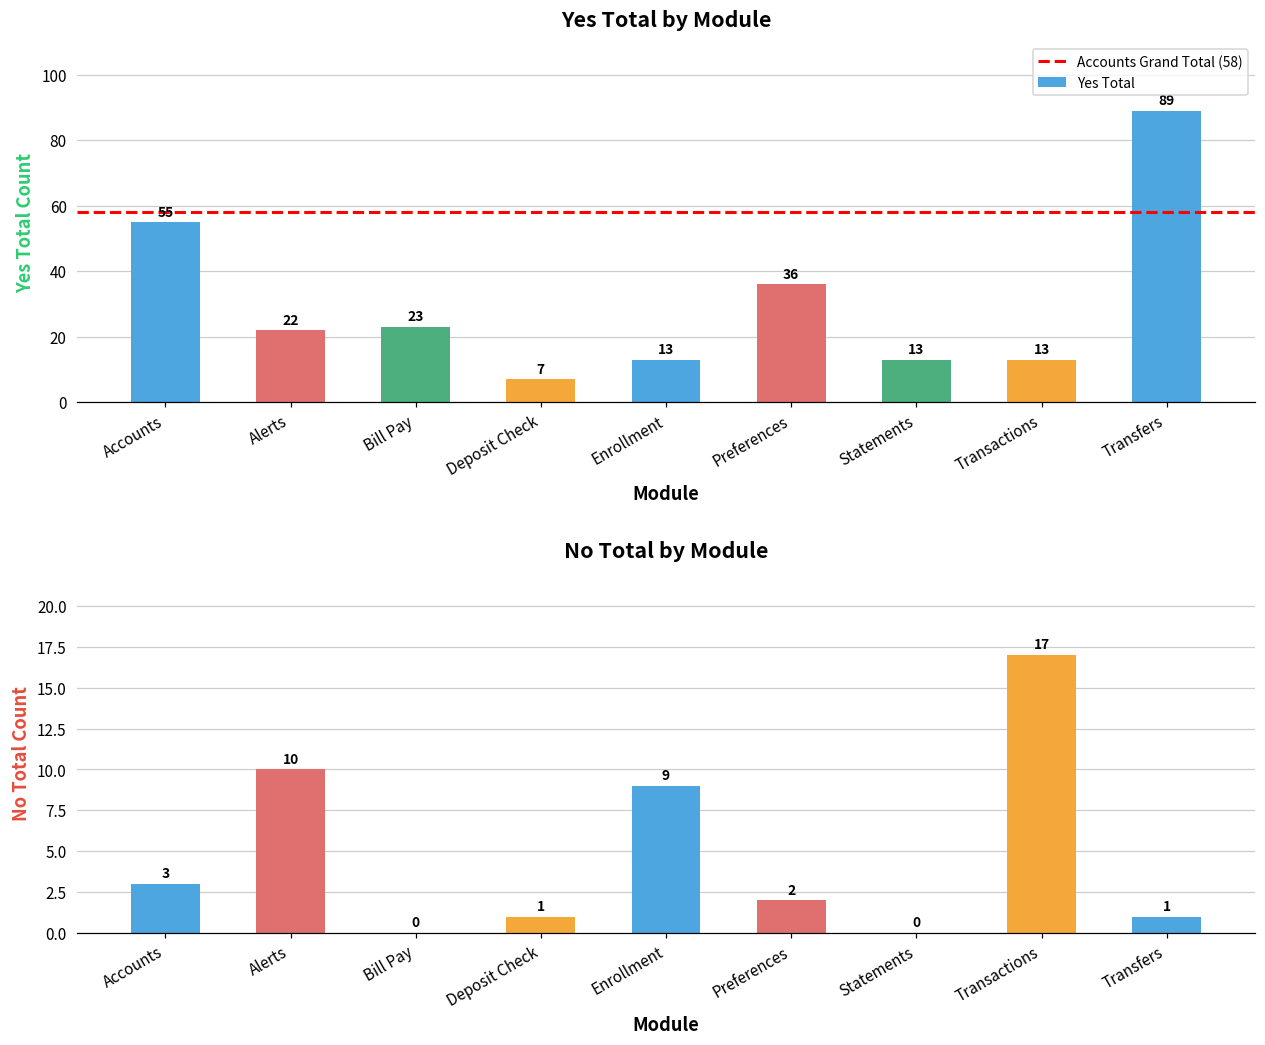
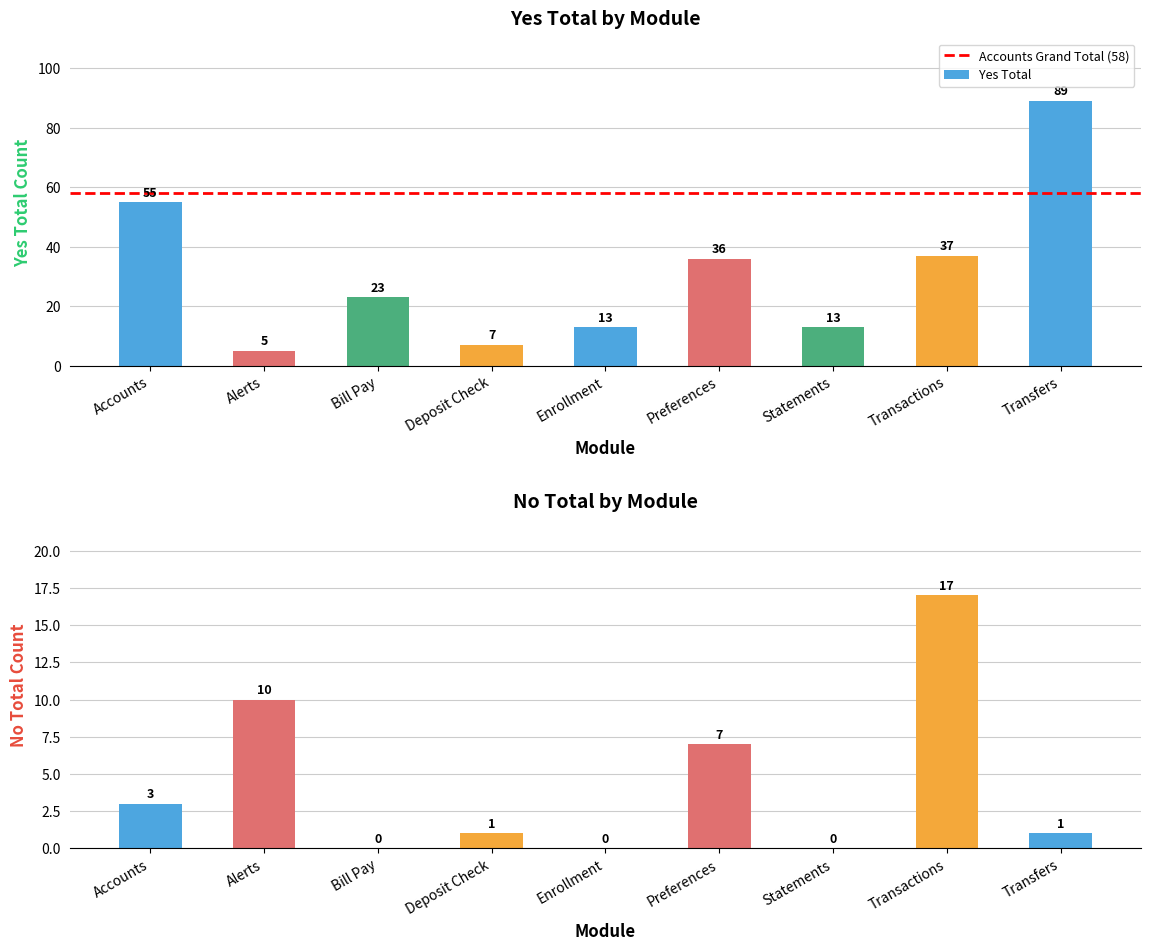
  {
    "Yes Total by Module": {
      "Accounts": 55,
-     "Alerts": 22,
+     "Alerts": 5,
      "Bill Pay": 23,
      "Deposit Check": 7,
      "Enrollment": 13,
      "Preferences": 36,
      "Statements": 13,
-     "Transactions": 13
+     "Transactions": 37
    },
    "No Total by Module": {
      "Accounts": 3,
      "Alerts": 10,
      "Bill Pay": 0,
      "Deposit Check": 1,
-     "Enrollment": 9,
-     "Preferences": 2,
+     "Enrollment": 0,
+     "Preferences": 7,
      "Statements": 0,
      "Transactions": 17,
      "Transfers": 1
    }
  }
